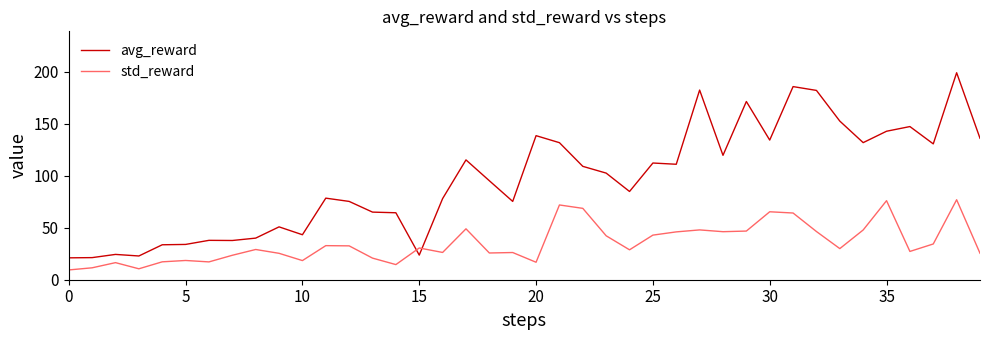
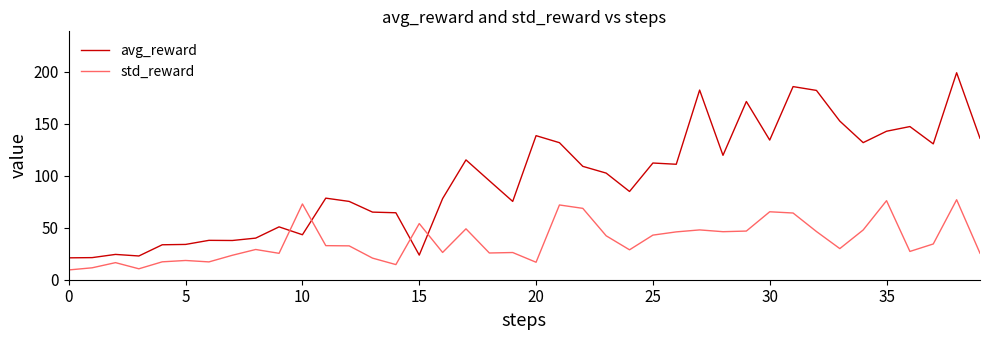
  {
    "avg_reward": {
      "0": 21,
      "5": 34,
      "10": 43,
      "15": 24,
      "20": 139,
      "25": 112,
      "30": 134,
      "35": 143
    },
    "std_reward": {
      "0": 9,
      "5": 19,
-     "10": 18,
-     "15": 31,
+     "10": 73,
+     "15": 54,
      "20": 17,
      "25": 43,
      "30": 65,
      "35": 76
    }
  }
